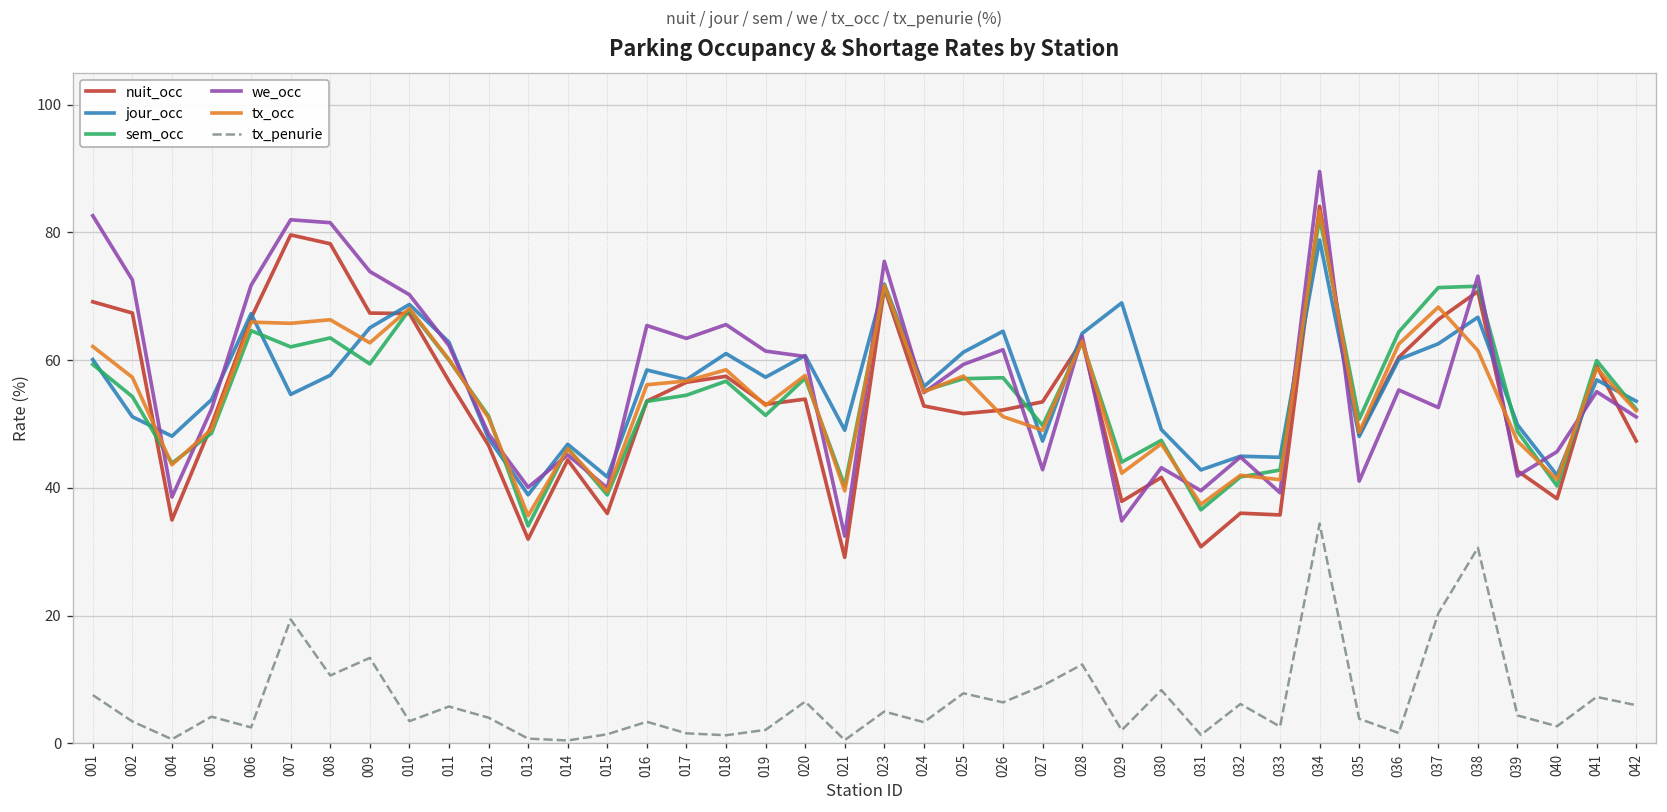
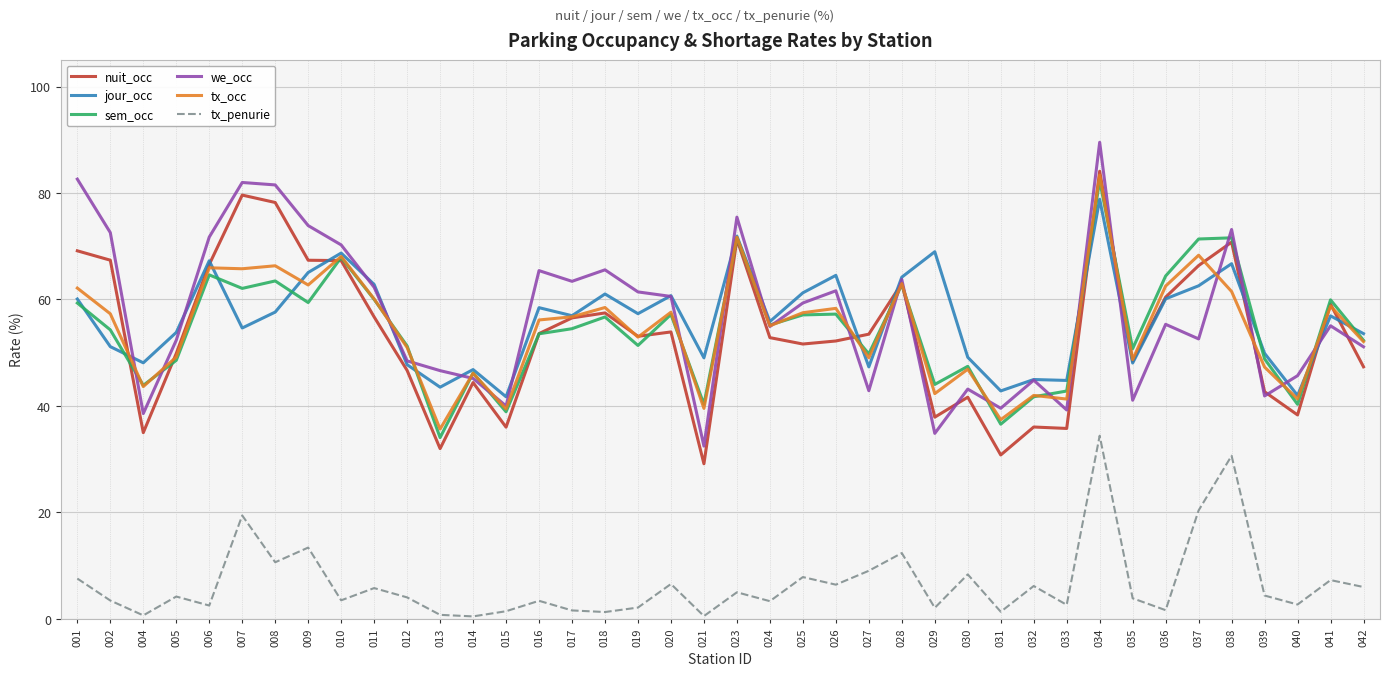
  {
    "nuit_occ": {
      "001": 69,
      "002": 67,
      "004": 35,
      "005": 50,
      "006": 67,
      "007": 80,
      "008": 78,
      "009": 67,
      "010": 67,
      "011": 57,
      "012": 47,
      "013": 32,
      "014": 44,
      "015": 36,
      "018": 57,
      "020": 54,
      "021": 29,
      "024": 53,
      "025": 52,
      "026": 52,
      "027": 53,
      "029": 38,
      "030": 42,
      "031": 31,
      "032": 36,
      "033": 36,
      "034": 84,
      "037": 66,
      "038": 71,
      "039": 43,
      "040": 38,
      "042": 47
    },
    "jour_occ": {
      "001": 60,
      "002": 51,
      "004": 48,
      "005": 54,
      "006": 67,
      "007": 55,
      "008": 58,
      "009": 65,
      "010": 69,
      "011": 63,
      "012": 48,
-     "013": 39,
+     "013": 44,
      "014": 47,
      "015": 42,
      "016": 58,
      "018": 61,
      "019": 57,
      "021": 49,
      "024": 56,
      "025": 61,
      "026": 65,
      "027": 47,
      "029": 69,
      "030": 49,
      "031": 43,
      "033": 45,
      "034": 79,
      "037": 63,
      "038": 67,
      "039": 50,
      "040": 42,
      "041": 57,
      "042": 54
    },
    "sem_occ": {
      "001": 59,
      "002": 54,
      "005": 49,
      "006": 65,
      "007": 62,
      "008": 63,
      "009": 59,
      "013": 34,
      "015": 39,
      "017": 55,
      "018": 57,
      "019": 51,
      "021": 40,
      "026": 57,
      "027": 50,
      "029": 44,
      "030": 47,
      "031": 37,
      "033": 43,
      "034": 82,
      "035": 51,
      "036": 64,
      "037": 71,
      "038": 72,
      "039": 49,
      "040": 40,
      "041": 60
    },
    "we_occ": {
      "001": 83,
      "002": 73,
      "004": 39,
      "005": 52,
      "006": 72,
      "007": 82,
      "008": 82,
      "009": 74,
      "010": 70,
      "011": 62,
      "012": 48,
-     "013": 40,
+     "013": 47,
      "014": 45,
      "015": 40,
      "016": 65,
      "017": 63,
      "018": 66,
      "019": 61,
      "021": 32,
      "023": 75,
      "025": 59,
      "026": 62,
      "027": 43,
      "029": 35,
      "030": 43,
      "031": 40,
      "033": 39,
      "034": 90,
      "035": 41,
      "036": 55,
      "037": 53,
      "038": 73,
      "039": 42,
      "040": 46,
      "041": 55,
      "042": 51
    },
    "tx_occ": {
      "001": 62,
      "002": 57,
      "005": 49,
      "006": 66,
      "007": 66,
      "008": 66,
      "009": 63,
      "013": 36,
      "015": 39,
      "016": 56,
      "018": 58,
      "021": 40,
-     "026": 51,
+     "026": 58,
      "027": 49,
      "029": 42,
      "030": 47,
      "031": 37,
      "033": 41,
      "034": 83,
      "036": 63,
      "037": 68,
      "038": 61,
      "039": 47,
      "040": 41
    },
    "tx_penurie": {
      "001": 8,
      "002": 3,
      "004": 1,
      "005": 4,
      "006": 2,
      "007": 19,
      "008": 11,
      "009": 13,
      "010": 3,
      "011": 6,
      "012": 4,
      "013": 1,
      "014": 0,
      "015": 1,
      "016": 3,
      "017": 2,
      "018": 1,
      "019": 2,
      "020": 7,
      "021": 1,
      "023": 5,
      "024": 3,
      "025": 8,
      "026": 6,
      "027": 9,
      "028": 12,
      "029": 2,
      "030": 8,
      "031": 1,
      "032": 6,
      "033": 3,
      "034": 34,
      "035": 4,
      "036": 2,
      "037": 20,
      "038": 31,
      "039": 4,
      "040": 3,
      "041": 7,
      "042": 6
    }
  }
